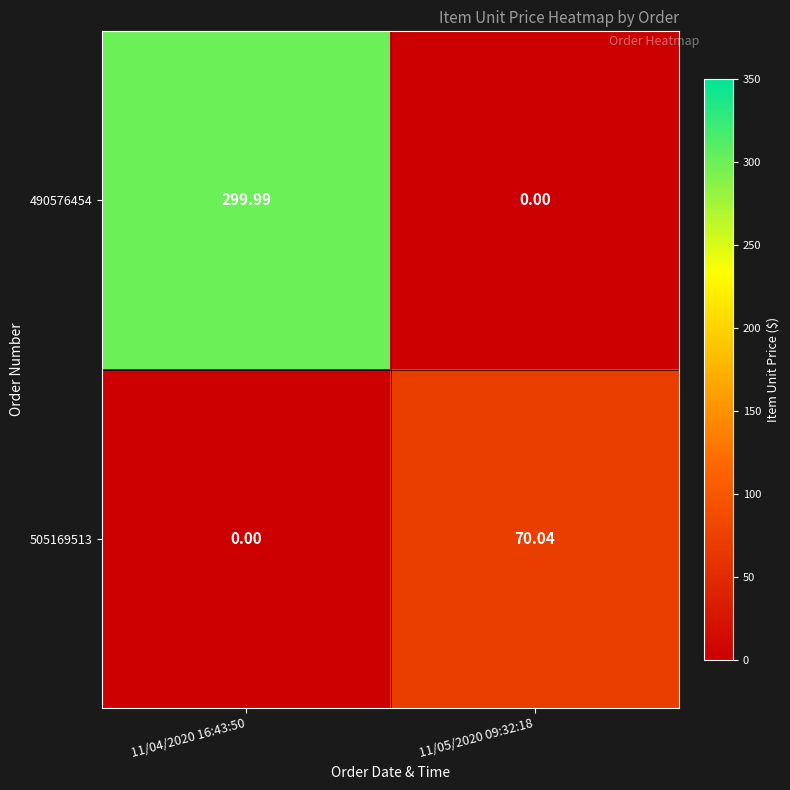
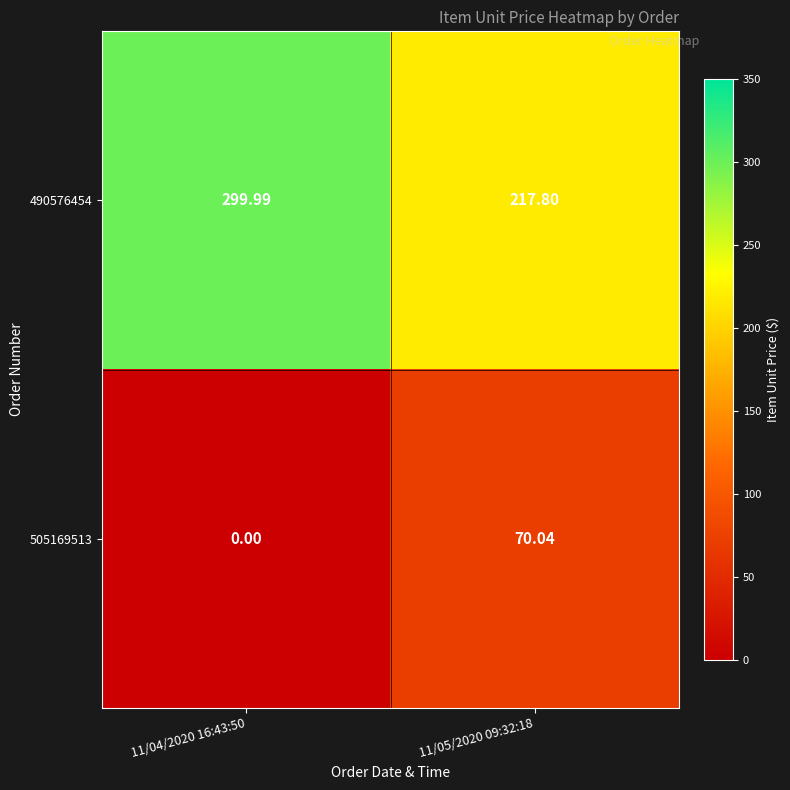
  {
    "490576454": {
      "11/04/2020 16:43:50": 299.99,
-     "11/05/2020 09:32:18": 0.00
+     "11/05/2020 09:32:18": 217.80
    },
    "505169513": {
      "11/04/2020 16:43:50": 0.00,
      "11/05/2020 09:32:18": 70.04
    }
  }
